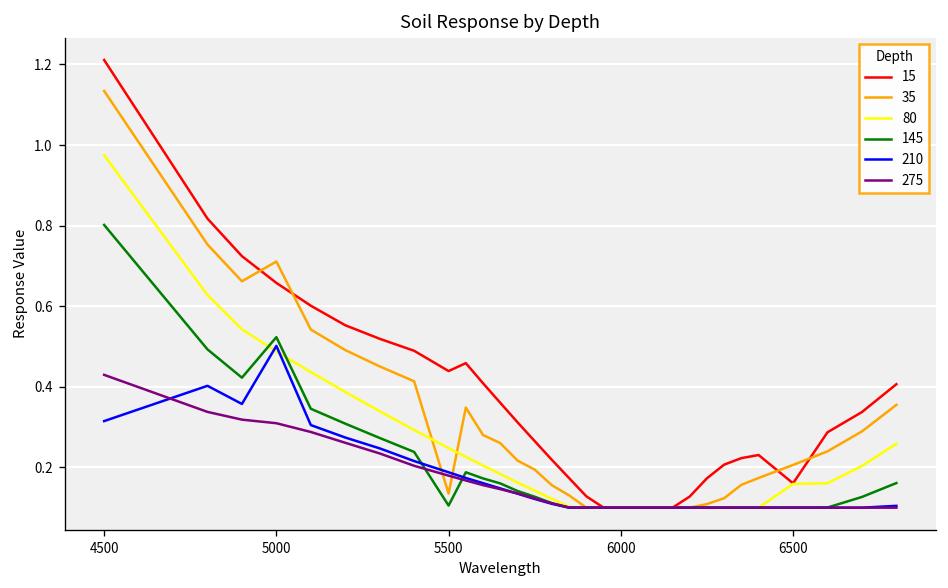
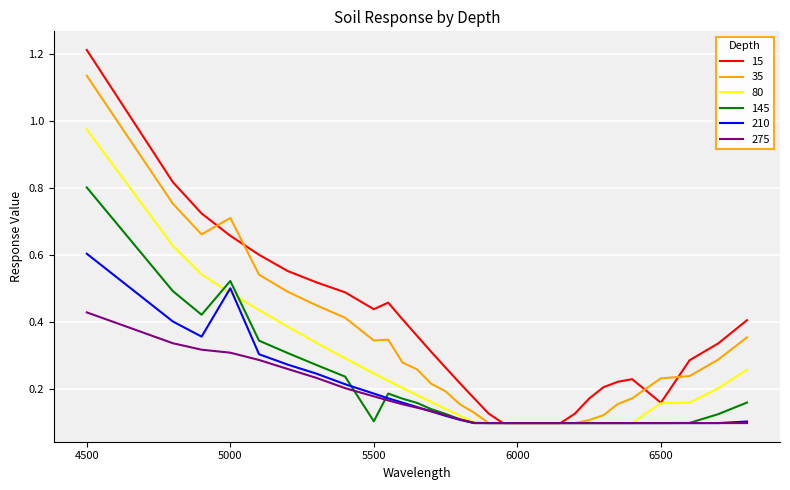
  {
    "15": {
      "4500": 1.21,
      "5000": 0.66,
      "5500": 0.44
    },
    "35": {
      "4500": 1.13,
      "5000": 0.71,
-     "5500": 0.13,
-     "6500": 0.21
+     "5500": 0.35,
+     "6500": 0.23
    },
    "80": {
      "4500": 0.97,
      "5000": 0.49,
      "5500": 0.25
    },
    "145": {
      "4500": 0.80,
      "5000": 0.52,
      "5500": 0.11
    },
    "210": {
-     "4500": 0.31,
+     "4500": 0.60,
      "5000": 0.50,
      "5500": 0.19
    },
    "275": {
      "4500": 0.43,
      "5000": 0.31,
      "5500": 0.18
    }
  }
